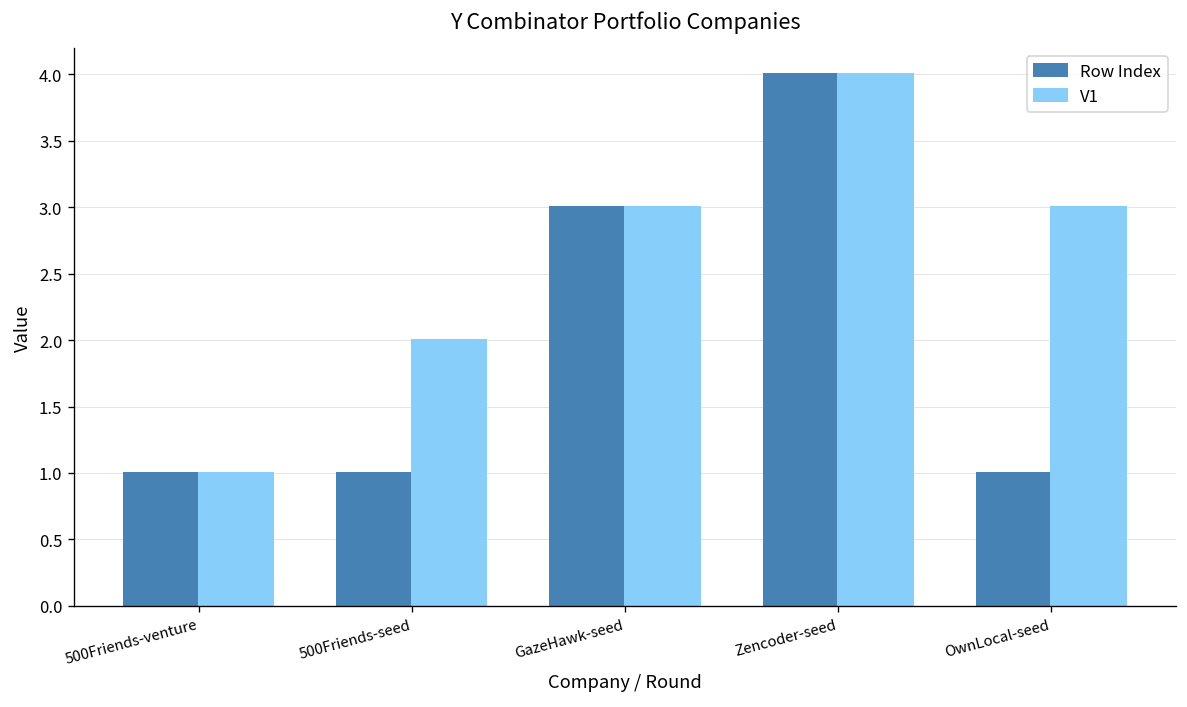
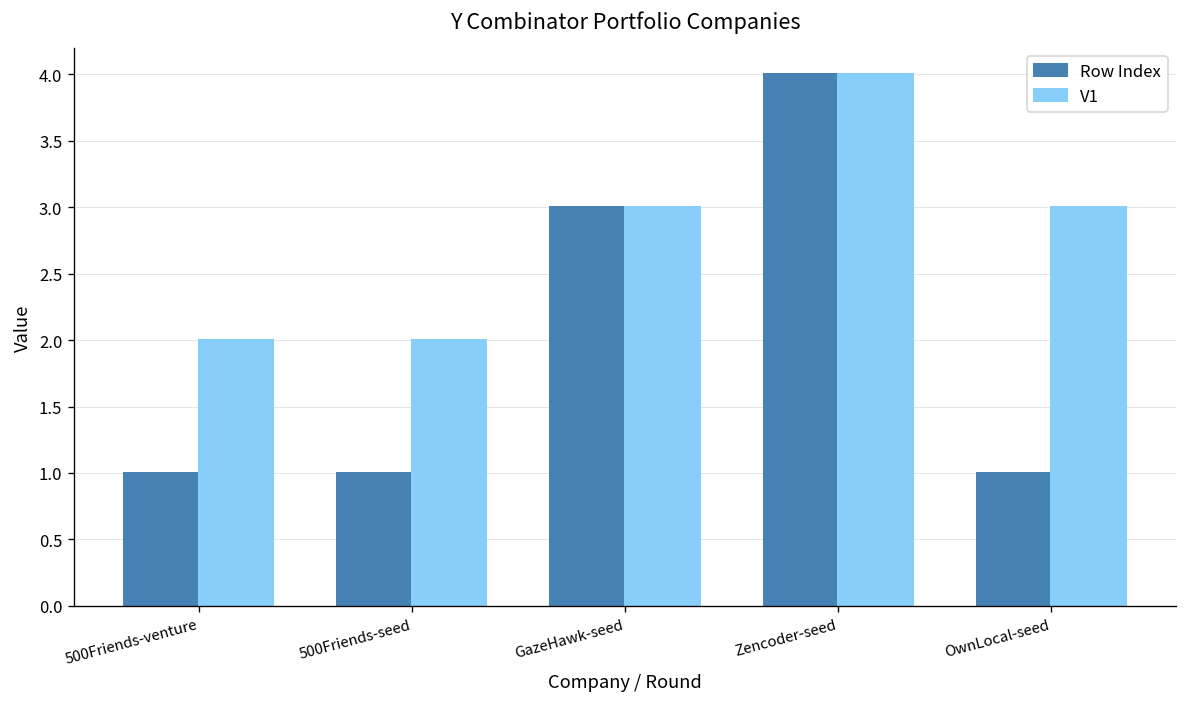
  {
    "Row Index": {
      "500Friends-venture": 1,
      "500Friends-seed": 1,
      "GazeHawk-seed": 3,
      "Zencoder-seed": 4,
      "OwnLocal-seed": 1
    },
    "V1": {
-     "500Friends-venture": 1,
+     "500Friends-venture": 2,
      "500Friends-seed": 2,
      "GazeHawk-seed": 3,
      "Zencoder-seed": 4,
      "OwnLocal-seed": 3
    }
  }
